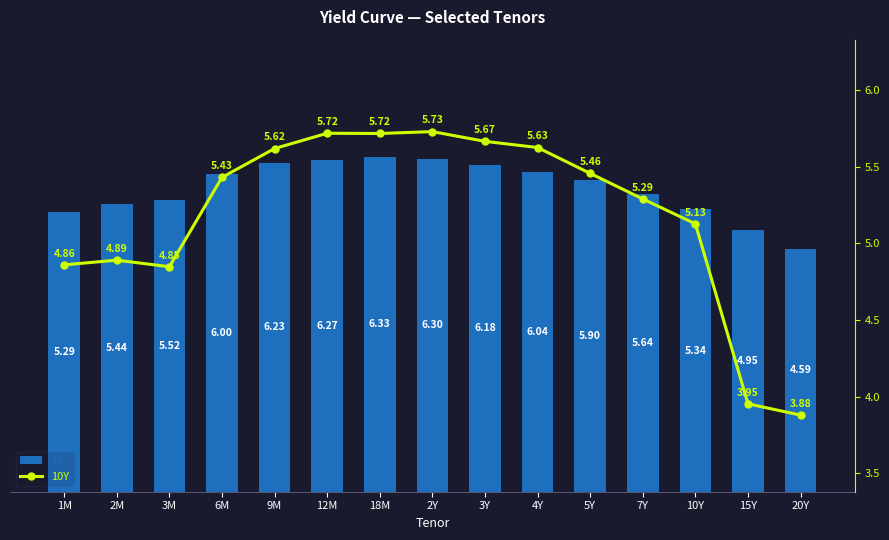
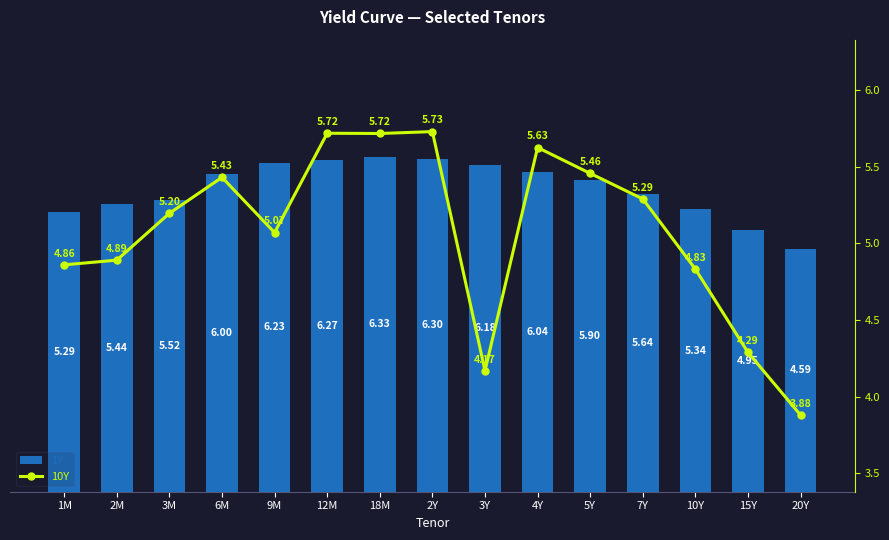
  {
    "10Y": {
      "1M": 4.86,
      "2M": 4.89,
-     "3M": 4.85,
+     "3M": 5.20,
      "6M": 5.43,
-     "9M": 5.62,
+     "9M": 5.07,
      "12M": 5.72,
      "18M": 5.72,
      "2Y": 5.73,
-     "3Y": 5.67,
+     "3Y": 4.17,
      "4Y": 5.63,
      "5Y": 5.46,
      "7Y": 5.29,
-     "10Y": 5.13,
-     "15Y": 3.95,
+     "10Y": 4.83,
+     "15Y": 4.29,
      "20Y": 3.88
    }
  }
